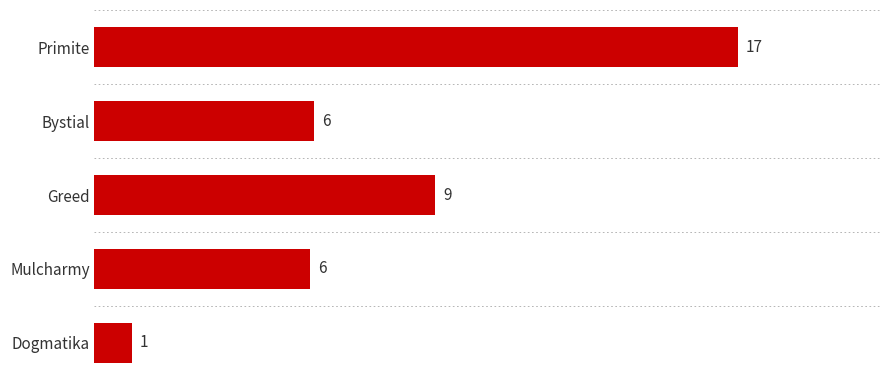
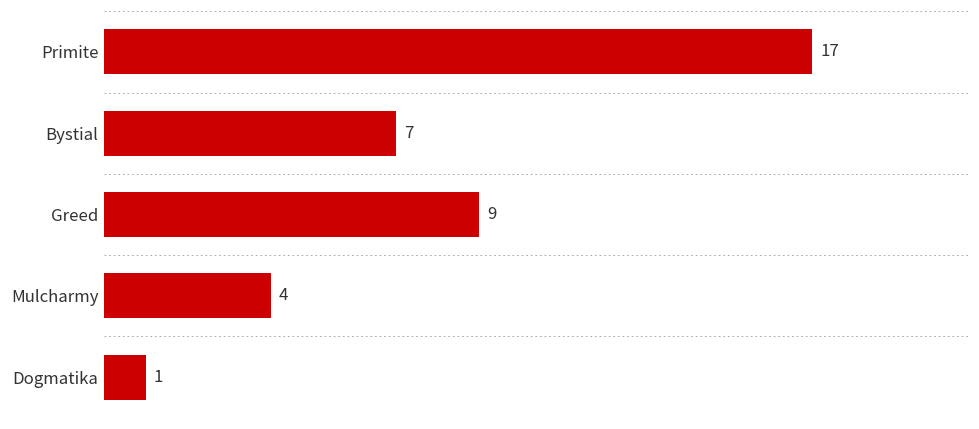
  {
    "Primite": 17,
-   "Bystial": 6,
+   "Bystial": 7,
    "Greed": 9,
-   "Mulcharmy": 6,
+   "Mulcharmy": 4,
    "Dogmatika": 1
  }
